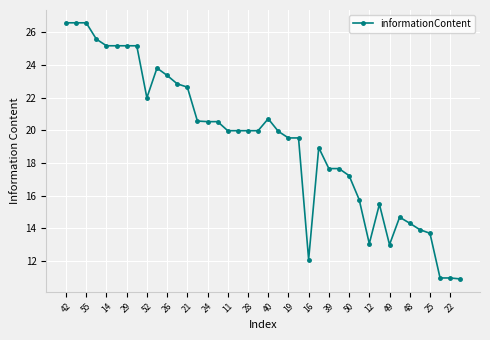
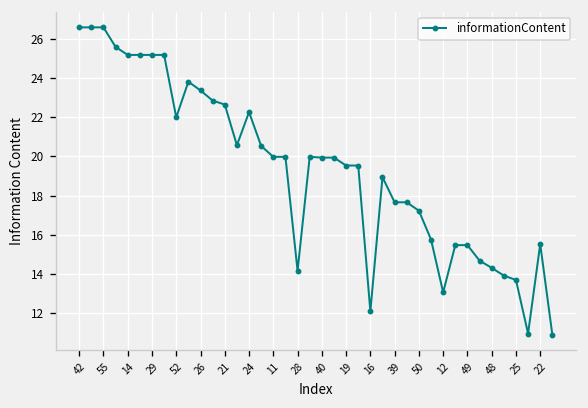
  {
    "42": 26.6,
    "55": 26.6,
    "14": 25.2,
    "52": 22.0,
    "26": 23.4,
-   "24": 20.5,
-   "28": 20.0,
-   "40": 20.7,
+   "24": 22.3,
+   "28": 14.2,
+   "40": 19.9,
    "16": 12.1,
    "50": 17.2,
    "12": 13.1,
-   "49": 13.0,
+   "49": 15.5,
    "48": 14.3,
-   "22": 11.0
+   "22": 15.5
  }
